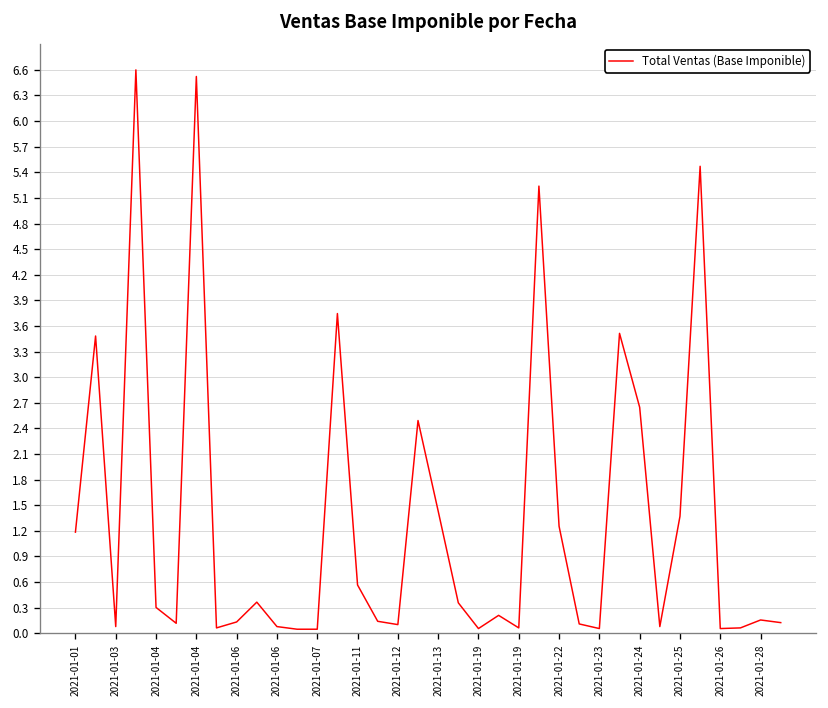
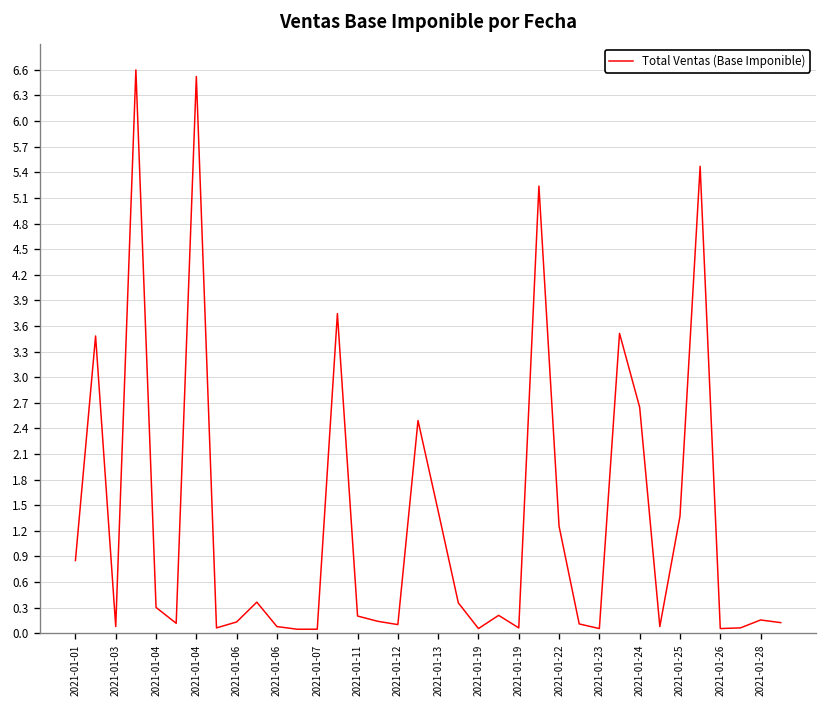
  {
-   "2021-01-01": 1.2,
-   "2021-01-11": 0.6,
+   "2021-01-01": 0.9,
+   "2021-01-11": 0.2,
    "2021-01-22": 1.3,
    "2021-01-25": 1.4,
    "2021-01-28": 0.2
  }
